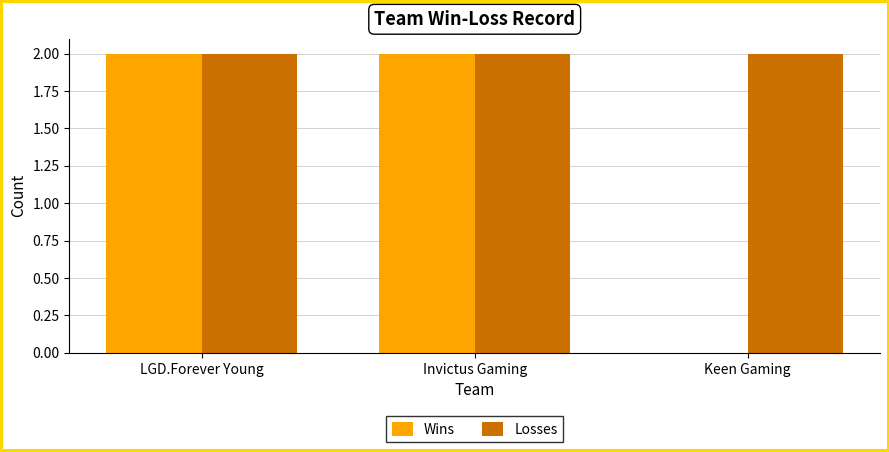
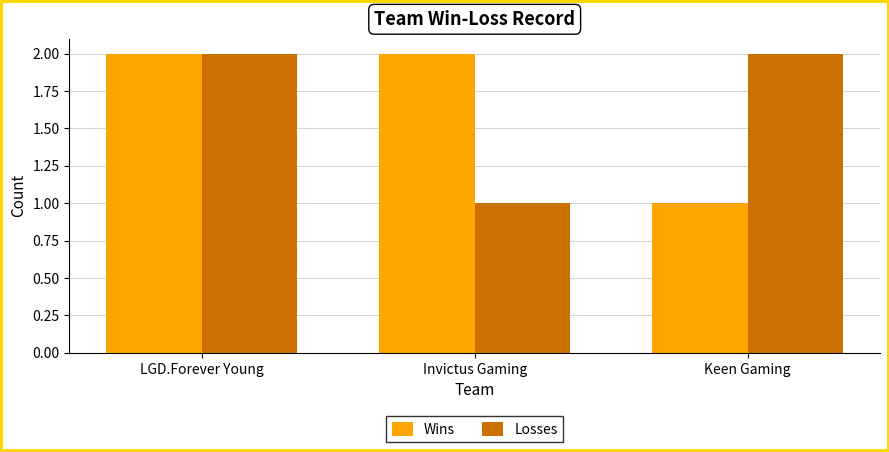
  {
    "Wins": {
      "LGD.Forever Young": 2,
      "Invictus Gaming": 2,
-     "Keen Gaming": 0
+     "Keen Gaming": 1
    },
    "Losses": {
      "LGD.Forever Young": 2,
-     "Invictus Gaming": 2,
+     "Invictus Gaming": 1,
      "Keen Gaming": 2
    }
  }
